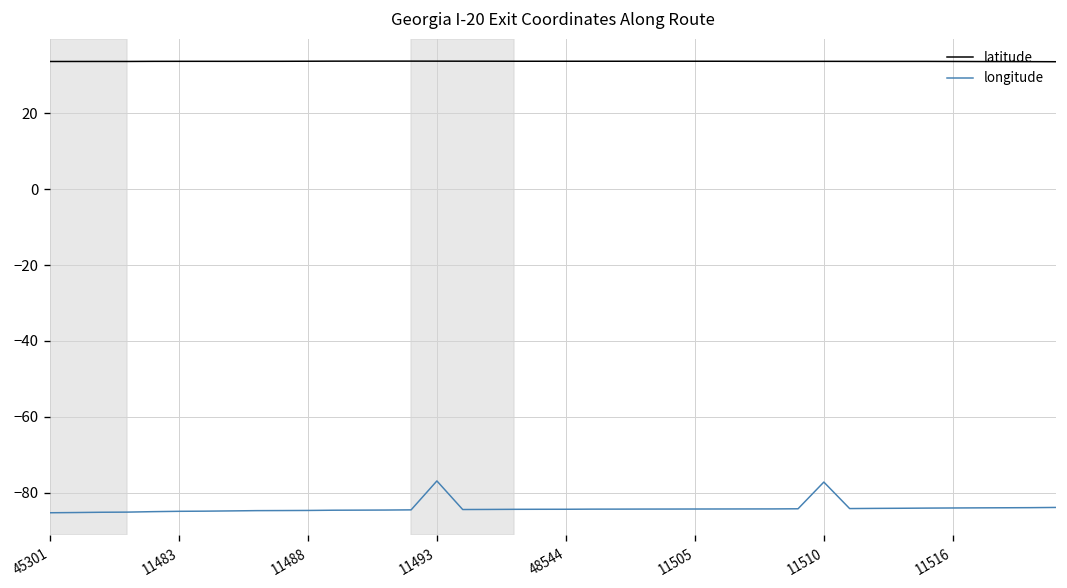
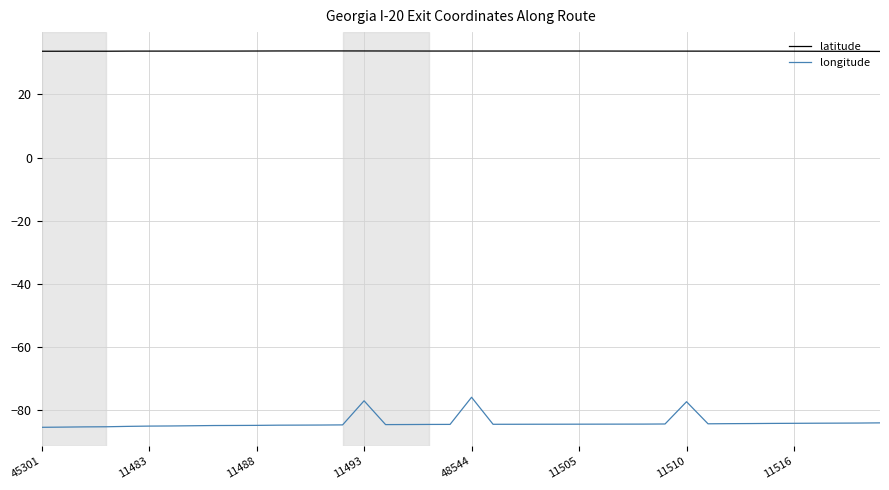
  {
    "latitude": {
      "45301": 34,
      "11483": 34,
      "11488": 34,
      "11493": 34,
      "48544": 34,
      "11505": 34,
      "11510": 34,
      "11516": 34
    },
    "longitude": {
      "45301": -85,
      "11483": -85,
      "11488": -85,
      "11493": -77,
-     "48544": -84,
+     "48544": -76,
      "11505": -84,
      "11510": -77,
      "11516": -84
    }
  }
